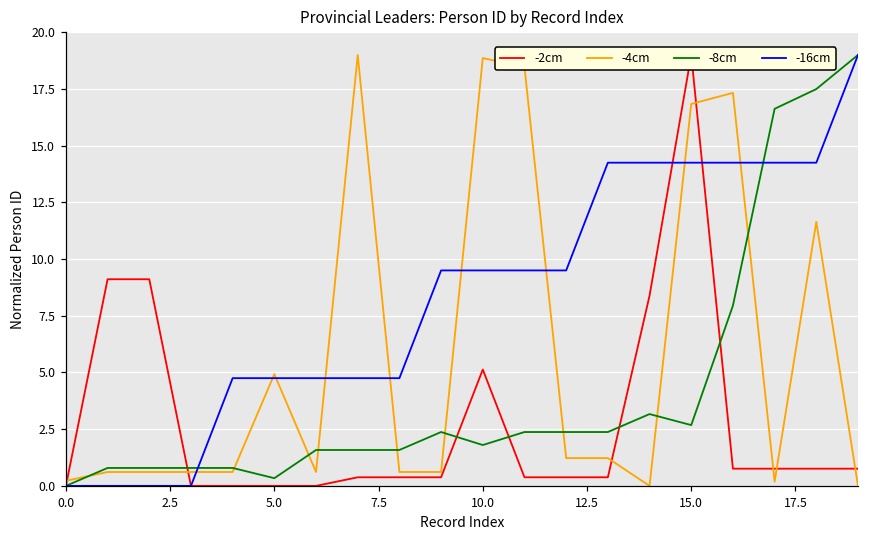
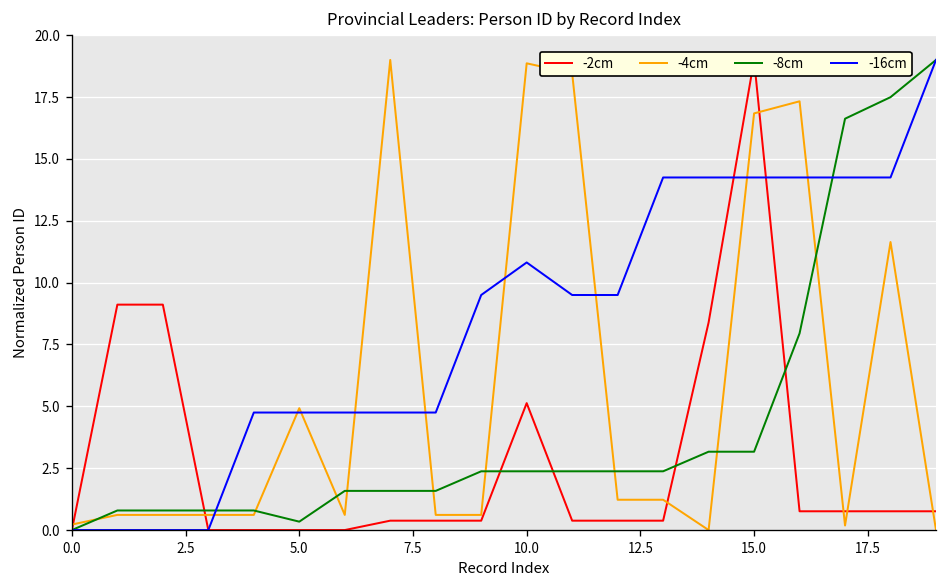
  {
    "-2cm": {
      "5.0": 0.0,
      "10.0": 5.1
    },
    "-4cm": {
      "0.0": 0.2,
      "5.0": 4.9,
      "10.0": 18.9,
      "15.0": 16.8
    },
    "-8cm": {
      "5.0": 0.3,
-     "10.0": 1.8,
-     "15.0": 2.7
+     "10.0": 2.4,
+     "15.0": 3.2
    },
    "-16cm": {
      "5.0": 4.8,
-     "10.0": 9.5,
+     "10.0": 10.8,
      "15.0": 14.3
    }
  }
